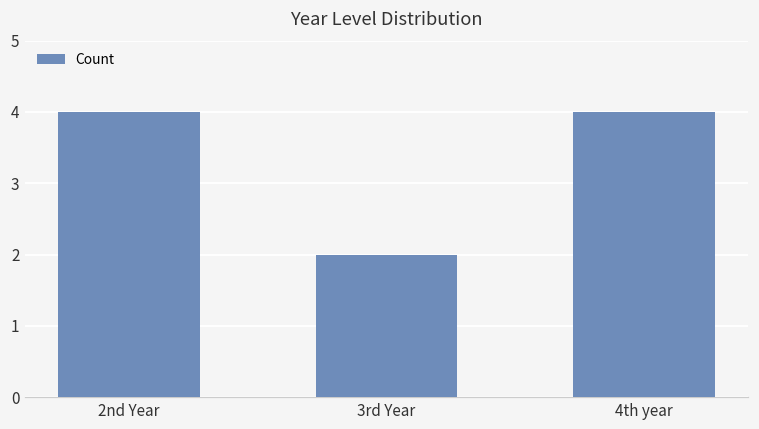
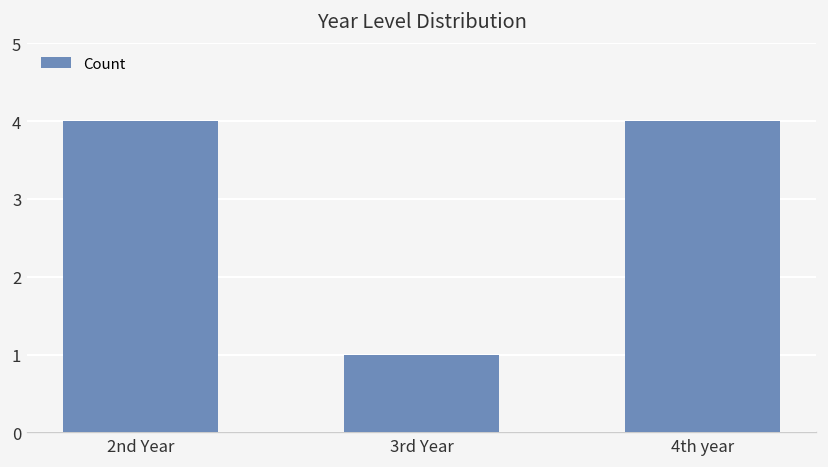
  {
    "2nd Year": 4,
-   "3rd Year": 2,
+   "3rd Year": 1,
    "4th year": 4
  }
